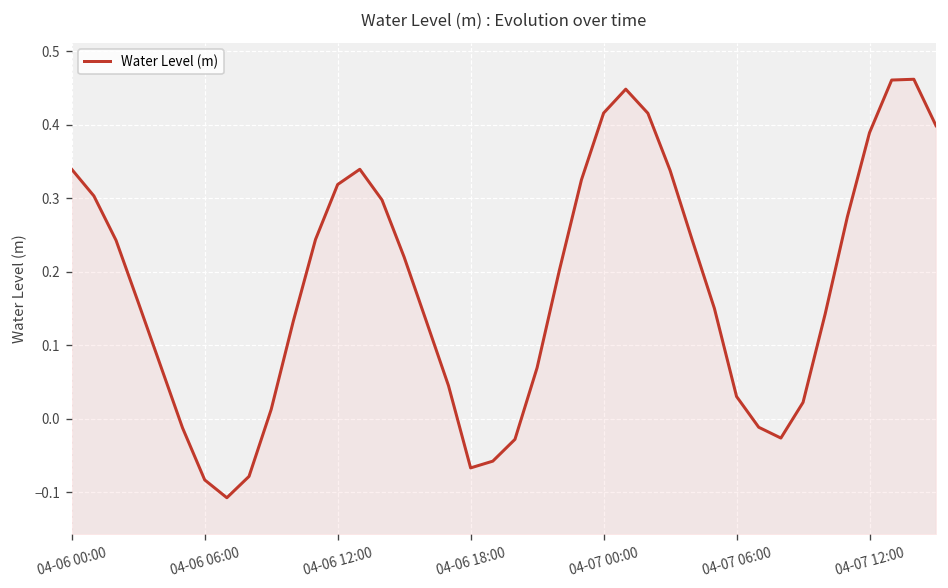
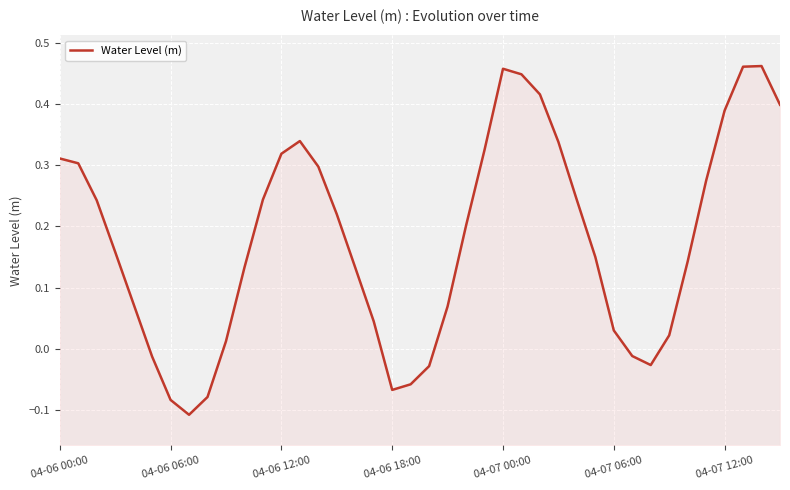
  {
-   "04-06 00:00": 0.34,
+   "04-06 00:00": 0.31,
    "04-06 06:00": -0.08,
    "04-06 12:00": 0.32,
    "04-06 18:00": -0.07,
-   "04-07 00:00": 0.42,
+   "04-07 00:00": 0.46,
    "04-07 06:00": 0.03,
    "04-07 12:00": 0.39
  }
